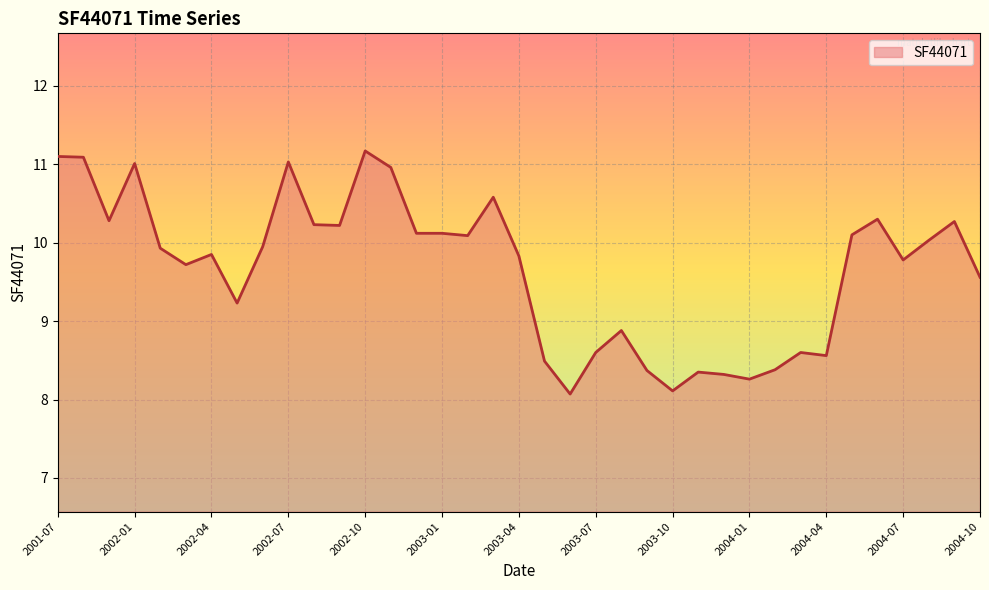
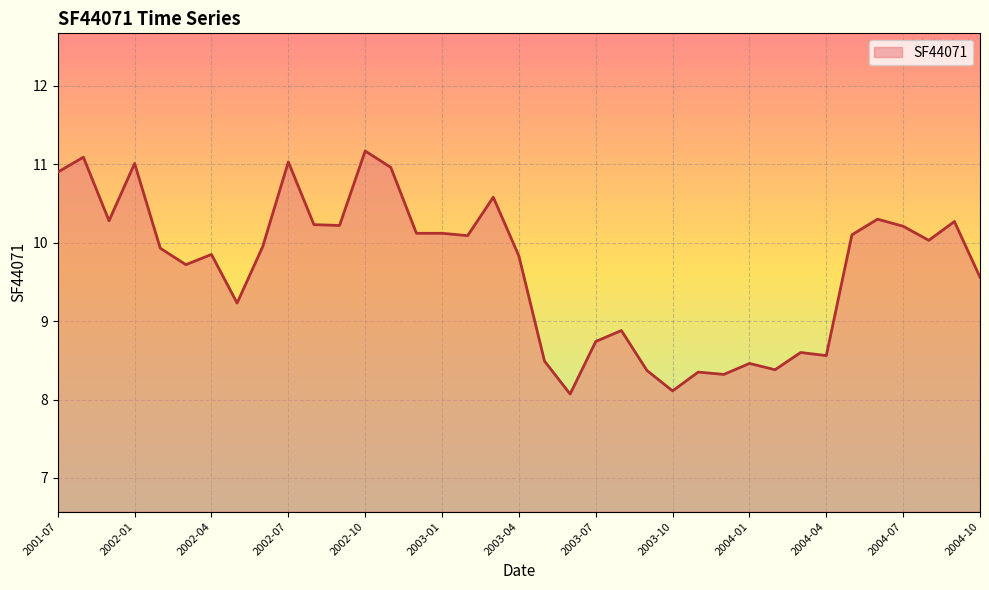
  {
-   "2001-07": 11.1,
+   "2001-07": 10.9,
    "2002-01": 11.0,
    "2002-04": 9.9,
    "2002-07": 11.0,
    "2002-10": 11.2,
    "2003-01": 10.1,
    "2003-04": 9.8,
-   "2003-07": 8.6,
+   "2003-07": 8.7,
    "2003-10": 8.1,
-   "2004-01": 8.3,
+   "2004-01": 8.5,
    "2004-04": 8.6,
-   "2004-07": 9.8,
+   "2004-07": 10.2,
    "2004-10": 9.6
  }
